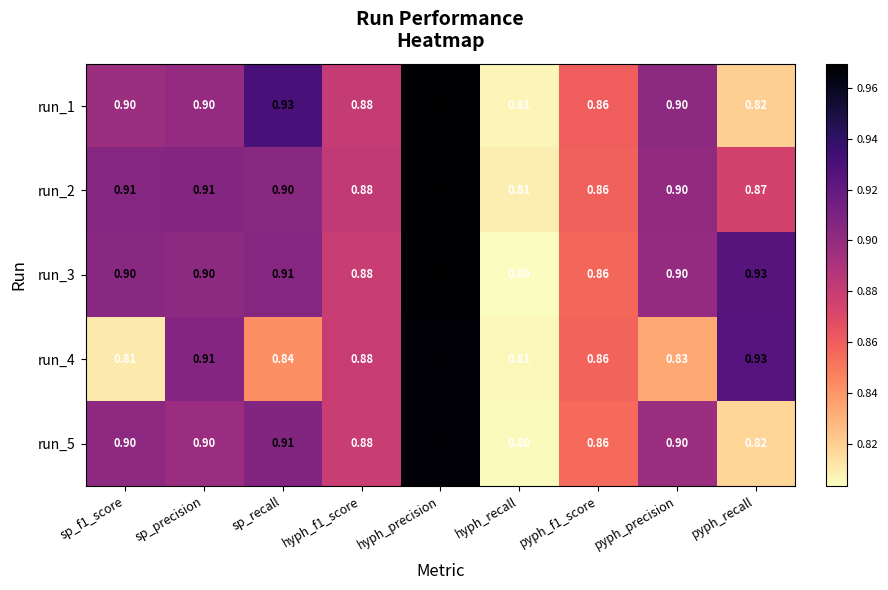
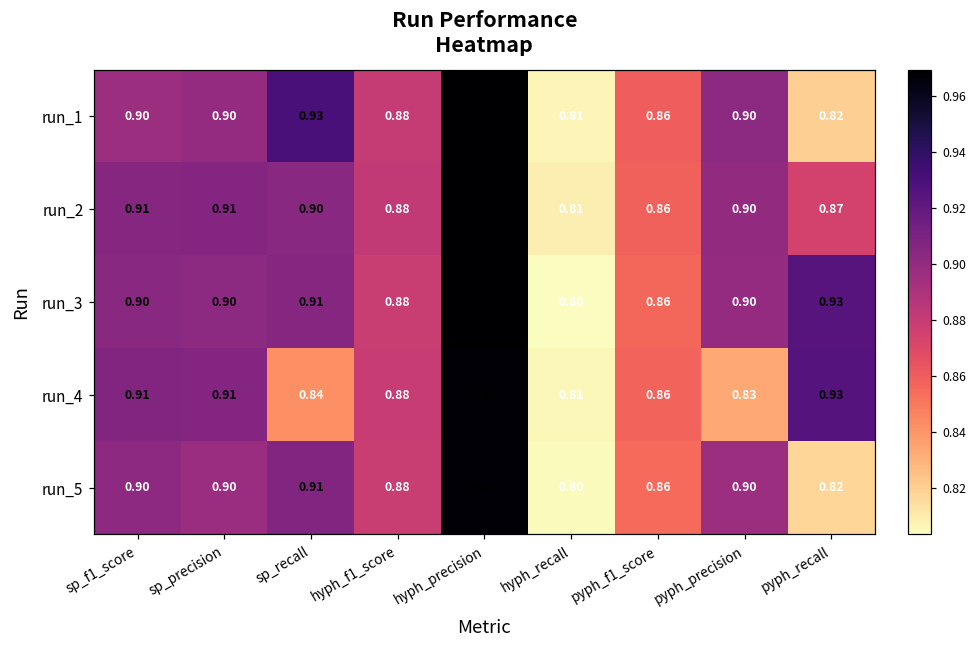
  {
    "run_1": {
      "sp_f1_score": 0.90,
      "sp_precision": 0.90,
      "sp_recall": 0.93,
      "hyph_f1_score": 0.88,
      "hyph_recall": 0.81,
      "pyph_f1_score": 0.86,
      "pyph_precision": 0.90,
      "pyph_recall": 0.82
    },
    "run_2": {
      "sp_f1_score": 0.91,
      "sp_precision": 0.91,
      "sp_recall": 0.90,
      "hyph_f1_score": 0.88,
      "hyph_recall": 0.81,
      "pyph_f1_score": 0.86,
      "pyph_precision": 0.90,
      "pyph_recall": 0.87
    },
    "run_3": {
      "sp_f1_score": 0.90,
      "sp_precision": 0.90,
      "sp_recall": 0.91,
      "hyph_f1_score": 0.88,
      "hyph_recall": 0.80,
      "pyph_f1_score": 0.86,
      "pyph_precision": 0.90,
      "pyph_recall": 0.93
    },
    "run_4": {
-     "sp_f1_score": 0.81,
+     "sp_f1_score": 0.91,
      "sp_precision": 0.91,
      "sp_recall": 0.84,
      "hyph_f1_score": 0.88,
      "hyph_recall": 0.81,
      "pyph_f1_score": 0.86,
      "pyph_precision": 0.83,
      "pyph_recall": 0.93
    },
    "run_5": {
      "sp_f1_score": 0.90,
      "sp_precision": 0.90,
      "sp_recall": 0.91,
      "hyph_f1_score": 0.88,
      "hyph_recall": 0.80,
      "pyph_f1_score": 0.86,
      "pyph_precision": 0.90,
      "pyph_recall": 0.82
    }
  }
